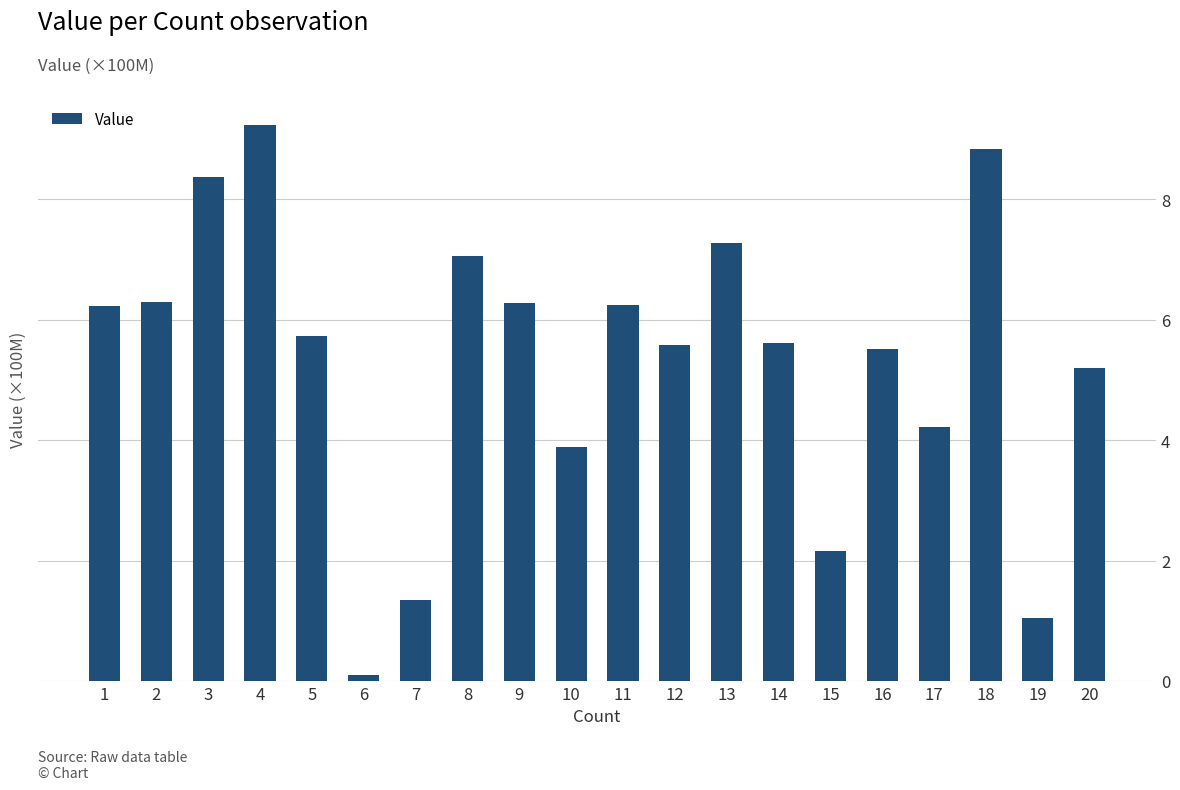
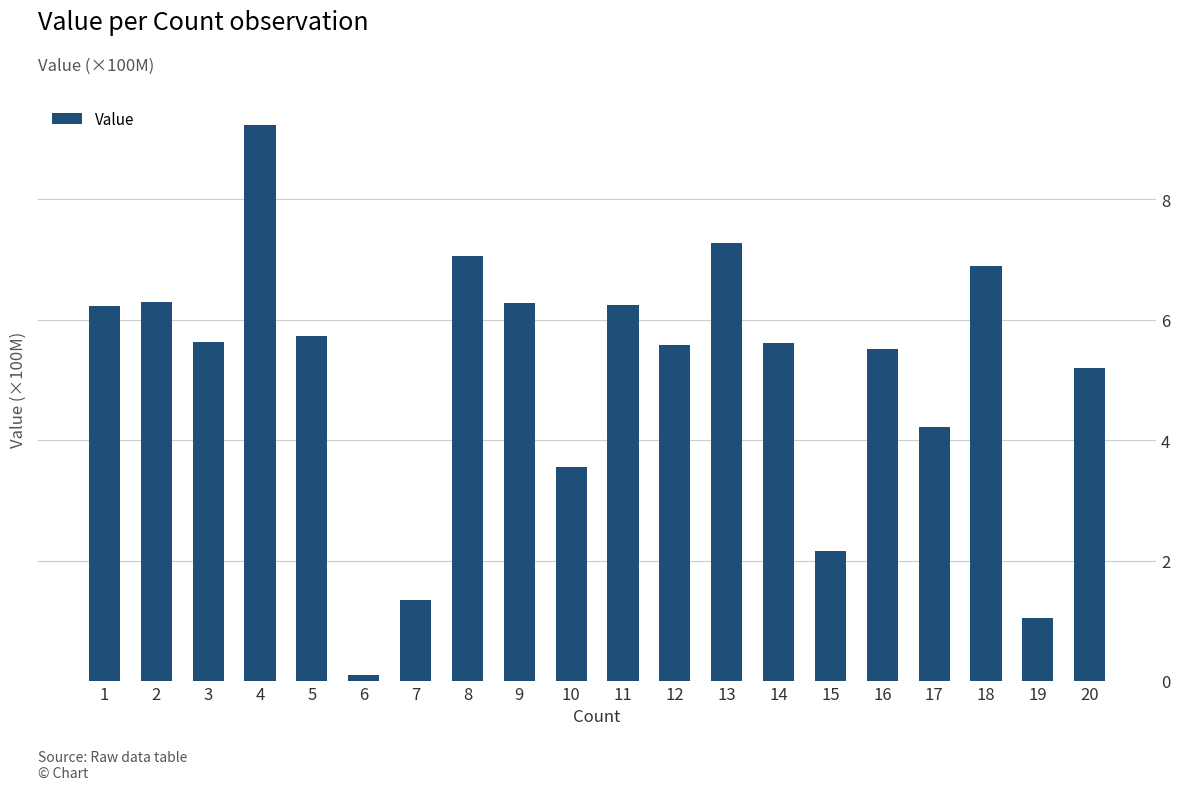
  {
    "1": 6.2,
    "2": 6.3,
-   "3": 8.4,
+   "3": 5.6,
    "4": 9.2,
    "5": 5.7,
    "6": 0.1,
    "7": 1.3,
    "8": 7.1,
    "9": 6.3,
-   "10": 3.9,
+   "10": 3.5,
    "11": 6.3,
    "12": 5.6,
    "13": 7.3,
    "14": 5.6,
    "15": 2.2,
    "16": 5.5,
    "17": 4.2,
-   "18": 8.8,
+   "18": 6.9,
    "19": 1.0,
    "20": 5.2
  }
